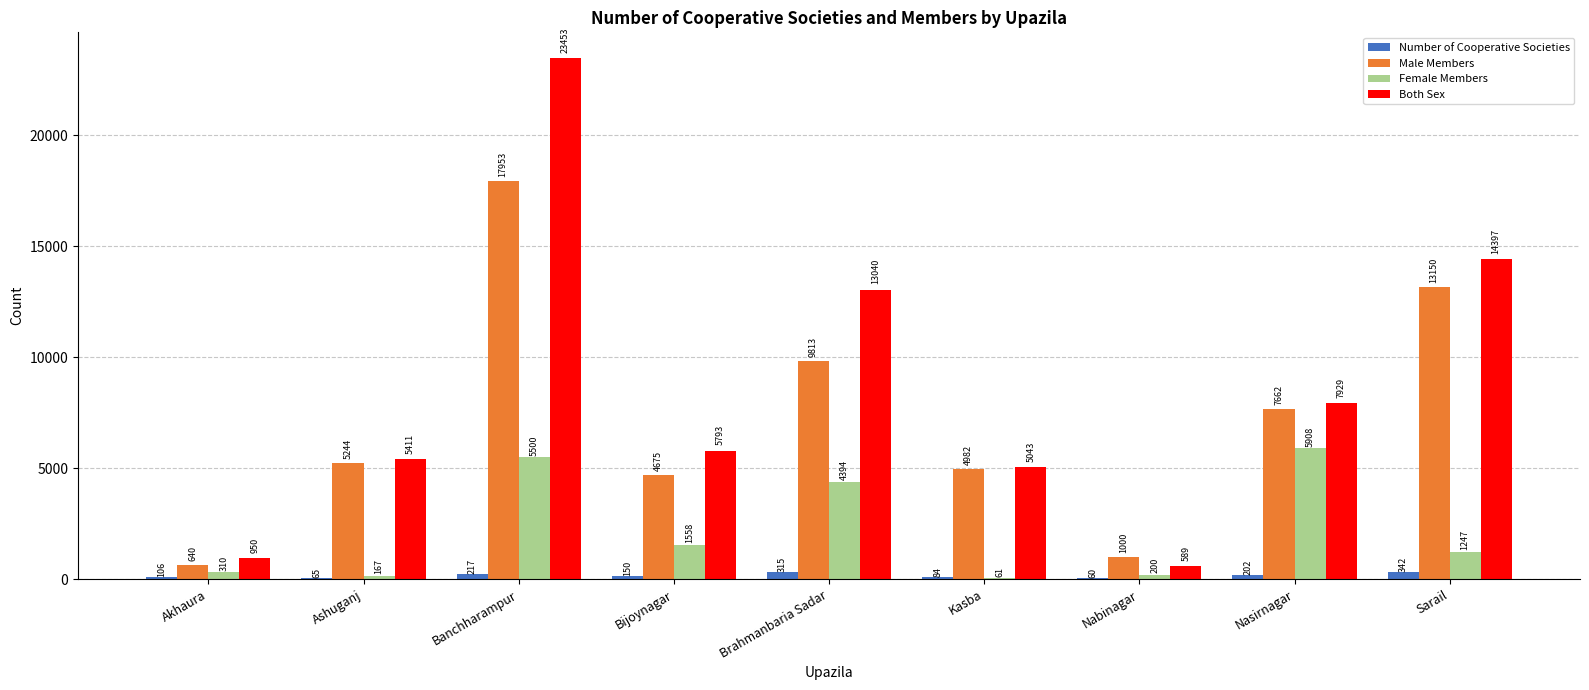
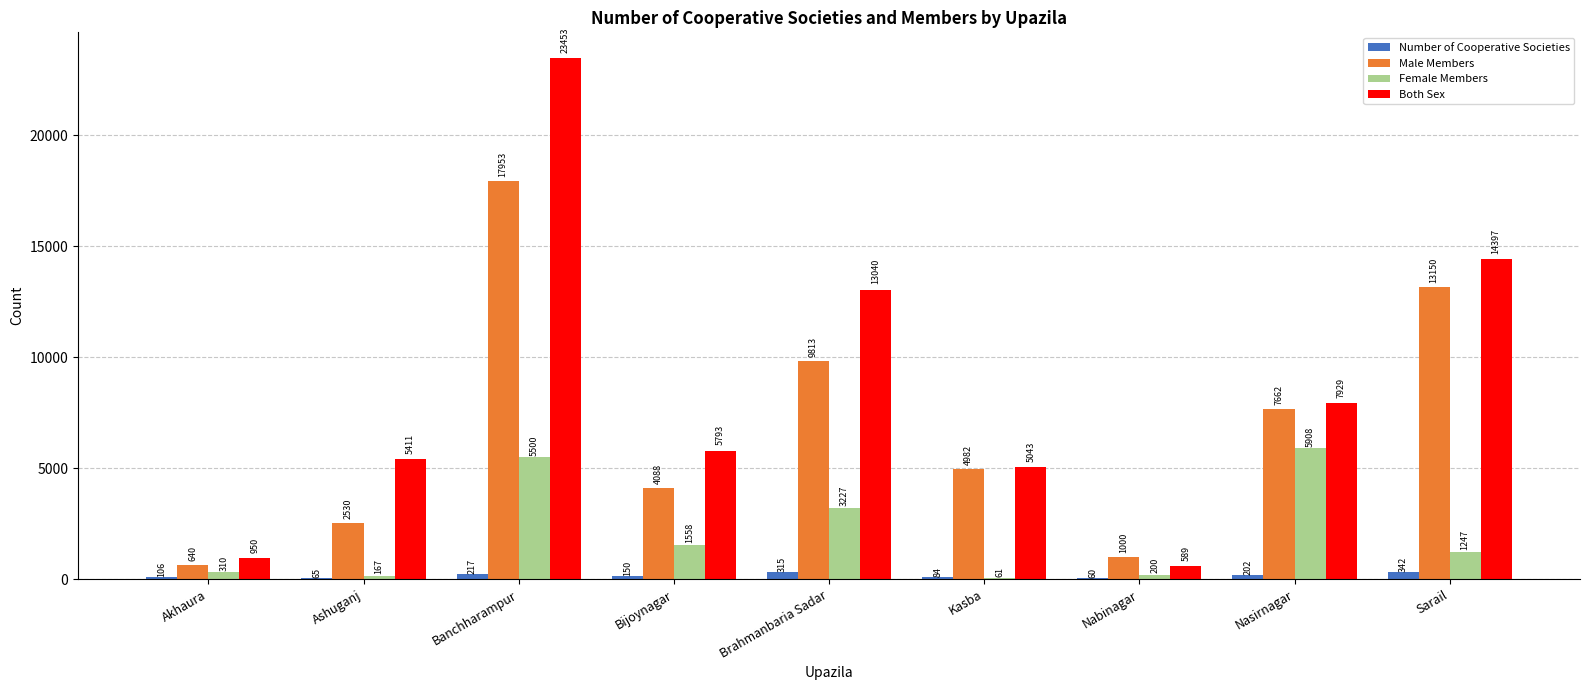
  {
    "Number of Cooperative Societies": {
      "Akhaura": 106,
      "Ashuganj": 65,
      "Banchharampur": 217,
      "Bijoynagar": 150,
      "Brahmanbaria Sadar": 315,
      "Kasba": 84,
      "Nabinagar": 60,
      "Nasirnagar": 202,
      "Sarail": 342
    },
    "Male Members": {
      "Akhaura": 640,
-     "Ashuganj": 5244,
+     "Ashuganj": 2530,
      "Banchharampur": 17953,
-     "Bijoynagar": 4675,
+     "Bijoynagar": 4088,
      "Brahmanbaria Sadar": 9813,
      "Kasba": 4982,
      "Nabinagar": 1000,
      "Nasirnagar": 7662,
      "Sarail": 13150
    },
    "Female Members": {
      "Akhaura": 310,
      "Ashuganj": 167,
      "Banchharampur": 5500,
      "Bijoynagar": 1558,
-     "Brahmanbaria Sadar": 4394,
+     "Brahmanbaria Sadar": 3227,
      "Kasba": 61,
      "Nabinagar": 200,
      "Nasirnagar": 5908,
      "Sarail": 1247
    },
    "Both Sex": {
      "Akhaura": 950,
      "Ashuganj": 5411,
      "Banchharampur": 23453,
      "Bijoynagar": 5793,
      "Brahmanbaria Sadar": 13040,
      "Kasba": 5043,
      "Nabinagar": 589,
      "Nasirnagar": 7929,
      "Sarail": 14397
    }
  }
